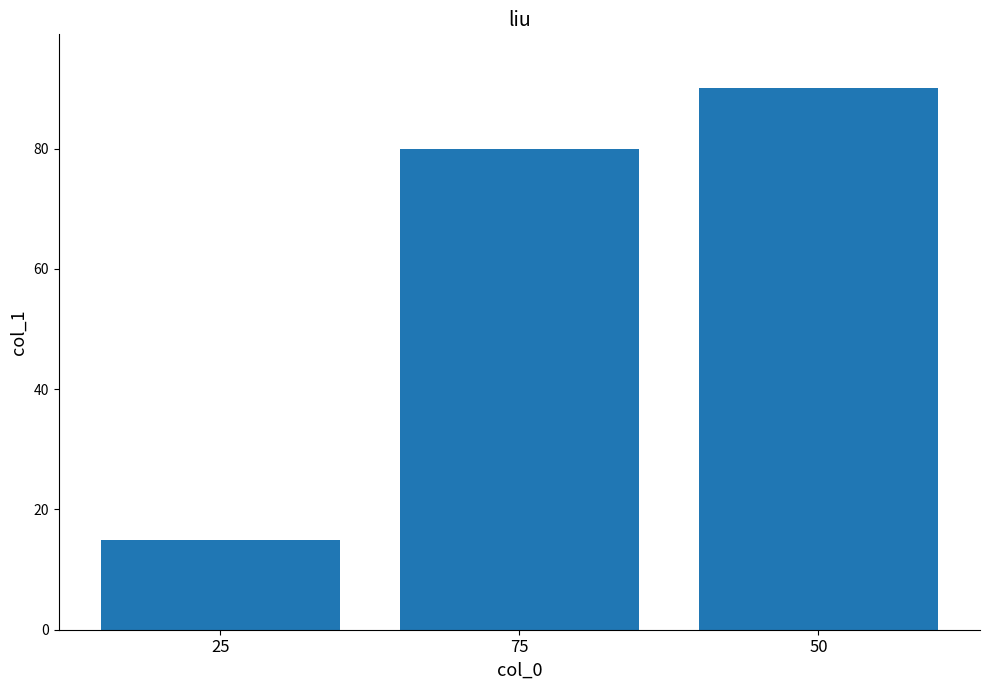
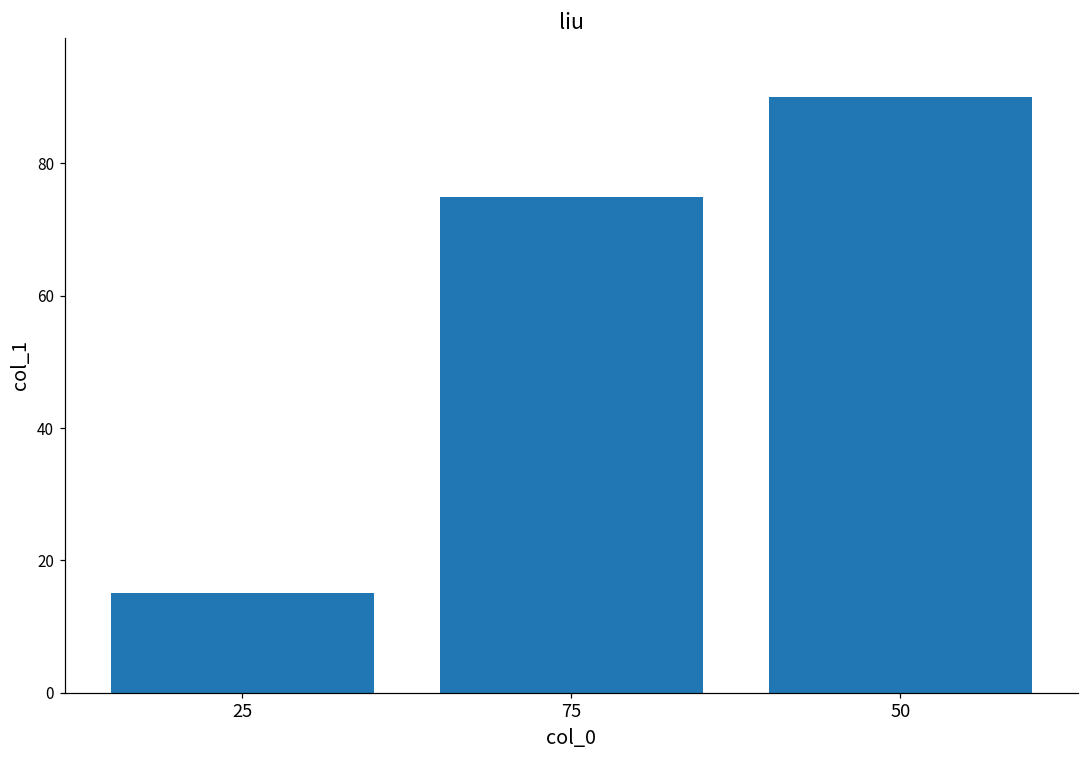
  {
    "25": 15,
-   "75": 80,
+   "75": 75,
    "50": 90
  }
